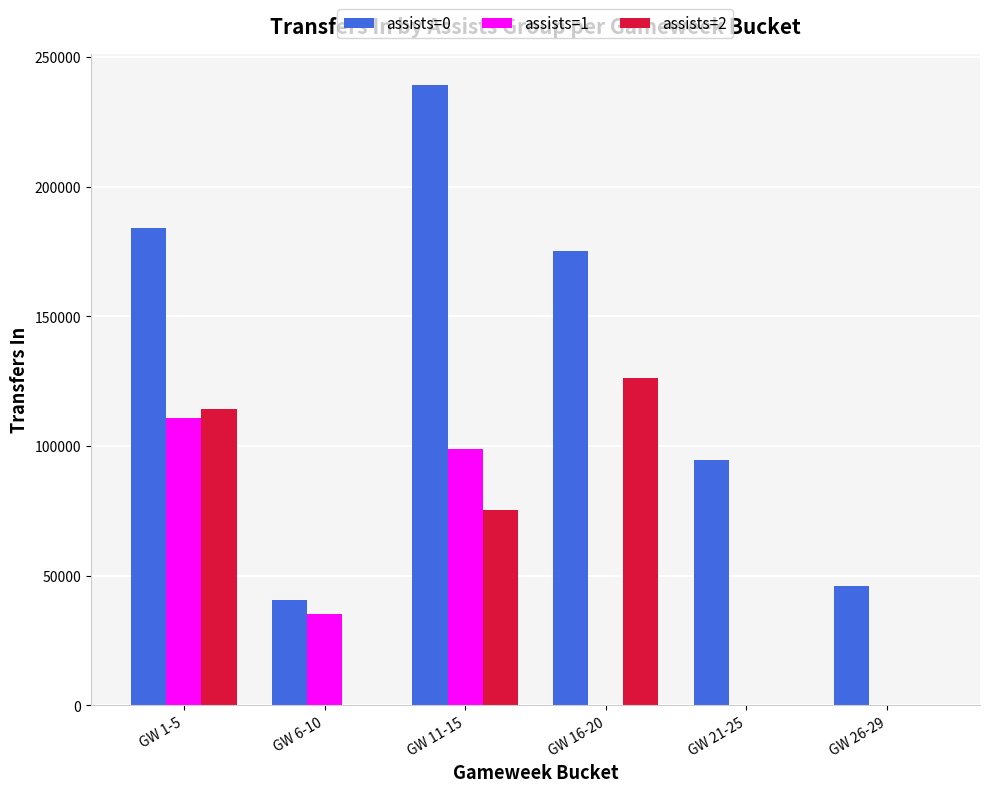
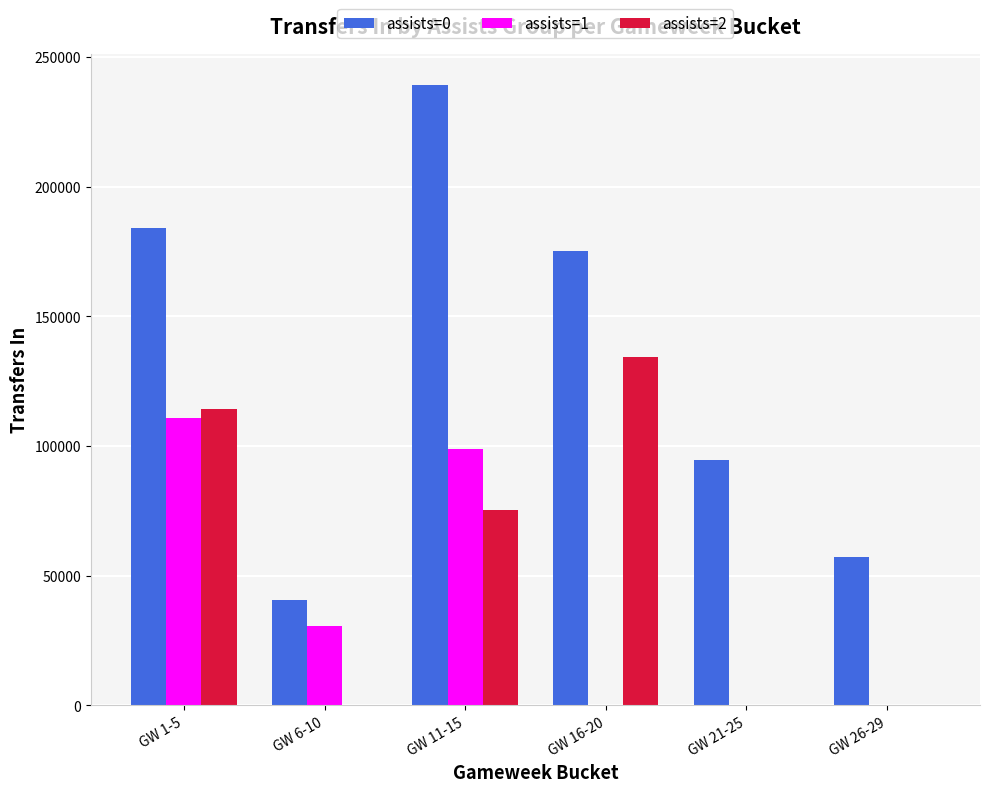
  {
    "assists=0": {
      "GW 1-5": 184000,
      "GW 6-10": 41000,
      "GW 11-15": 239000,
      "GW 16-20": 175000,
      "GW 21-25": 94000,
-     "GW 26-29": 46000
+     "GW 26-29": 57000
    },
    "assists=1": {
      "GW 1-5": 111000,
-     "GW 6-10": 35000,
+     "GW 6-10": 30000,
      "GW 11-15": 99000,
      "GW 16-20": 0,
      "GW 21-25": 0,
      "GW 26-29": 0
    },
    "assists=2": {
      "GW 1-5": 114000,
      "GW 6-10": 0,
      "GW 11-15": 75000,
-     "GW 16-20": 126000,
+     "GW 16-20": 134000,
      "GW 21-25": 0,
      "GW 26-29": 0
    }
  }
